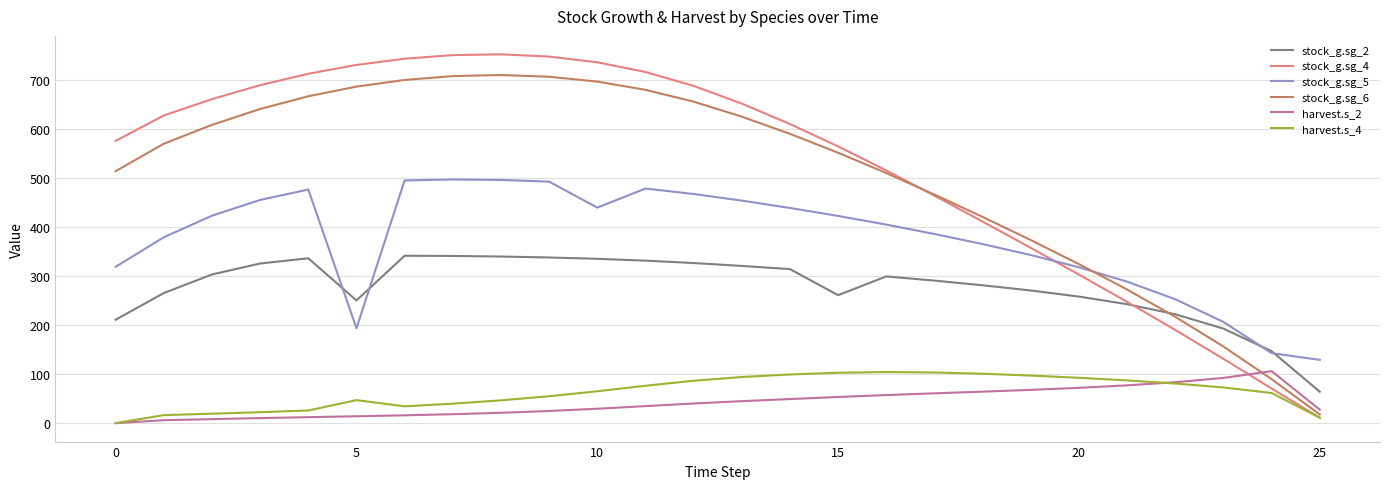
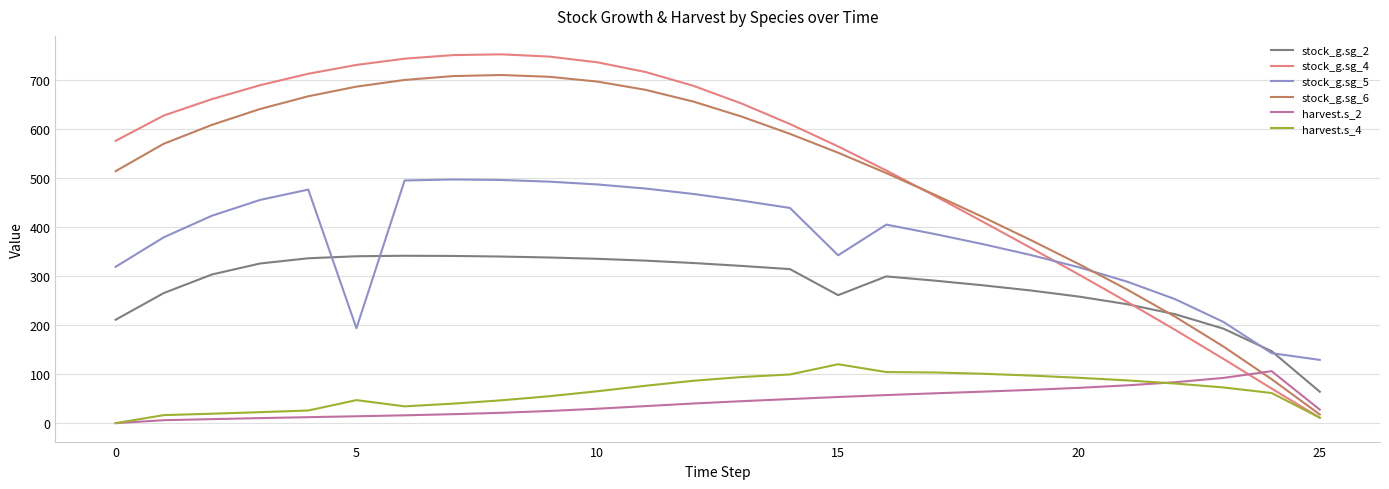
  {
    "stock_g.sg_2": {
      "0": 210,
-     "5": 250,
+     "5": 340,
      "10": 340,
      "15": 260,
      "20": 260,
      "25": 60
    },
    "stock_g.sg_5": {
      "0": 320,
      "5": 190,
-     "10": 440,
-     "15": 420,
+     "10": 490,
+     "15": 340,
      "20": 320,
      "25": 130
    },
    "harvest.s_4": {
      "5": 50,
      "10": 60,
-     "15": 100,
+     "15": 120,
      "20": 90
    }
  }
